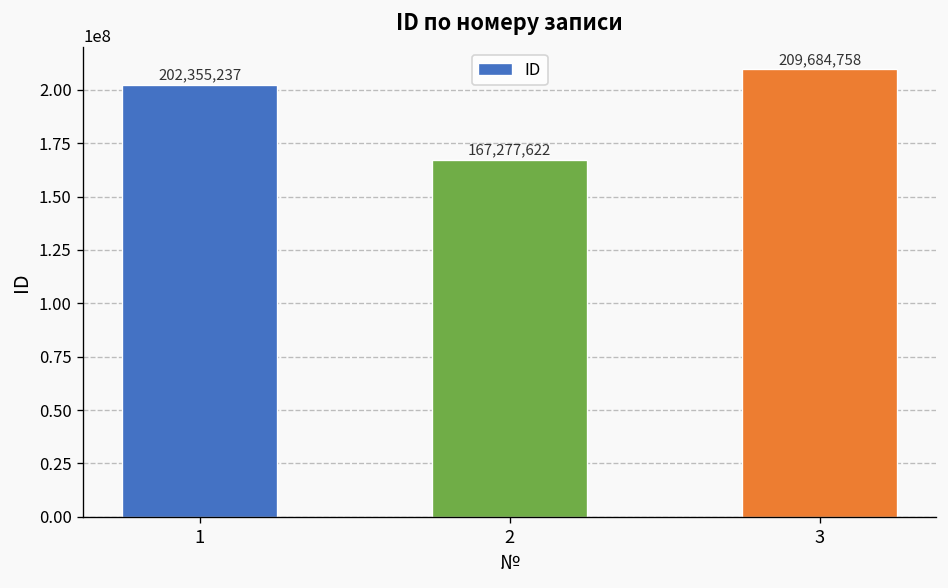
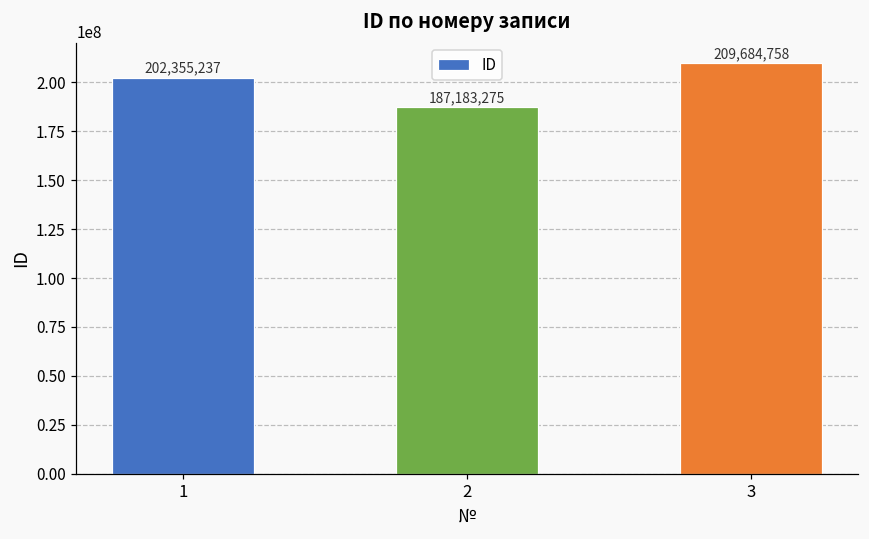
  {
    "1": "202,355,237",
-   "2": "167,277,622",
+   "2": "187,183,275",
    "3": "209,684,758"
  }
